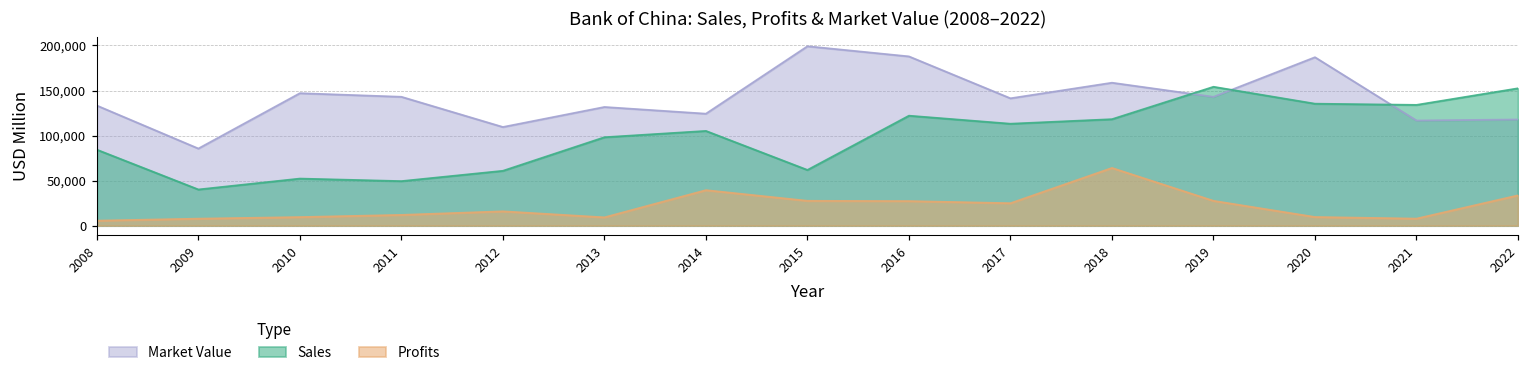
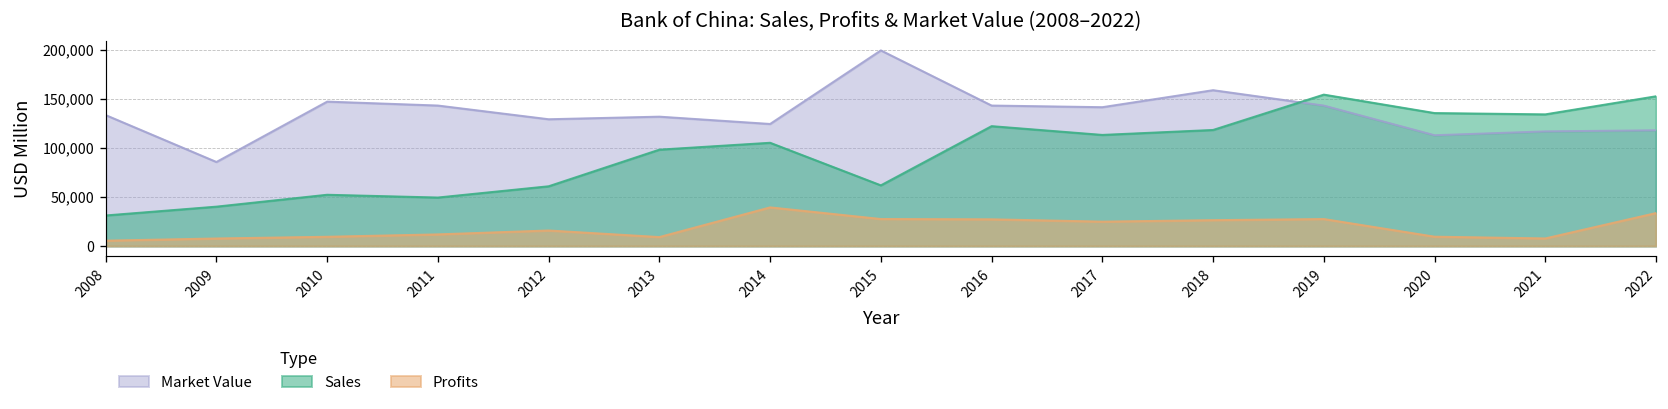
  {
    "Market Value": {
      "2008": "130,000",
      "2009": "90,000",
      "2010": "150,000",
      "2011": "140,000",
-     "2012": "110,000",
+     "2012": "130,000",
      "2013": "130,000",
      "2014": "120,000",
      "2015": "200,000",
-     "2016": "190,000",
+     "2016": "140,000",
      "2017": "140,000",
      "2018": "160,000",
      "2019": "140,000",
-     "2020": "190,000",
+     "2020": "110,000",
      "2021": "120,000",
      "2022": "120,000"
    },
    "Sales": {
-     "2008": "80,000",
+     "2008": "30,000",
      "2009": "40,000",
      "2010": "50,000",
      "2011": "50,000",
      "2012": "60,000",
      "2013": "100,000",
      "2014": "110,000",
      "2015": "60,000",
      "2016": "120,000",
      "2017": "110,000",
      "2018": "120,000",
      "2019": "150,000",
      "2020": "140,000",
      "2021": "130,000",
      "2022": "150,000"
    },
    "Profits": {
      "2008": "10,000",
      "2009": "10,000",
      "2010": "10,000",
      "2011": "10,000",
      "2012": "20,000",
      "2013": "10,000",
      "2014": "40,000",
      "2015": "30,000",
      "2016": "30,000",
      "2017": "20,000",
-     "2018": "60,000",
+     "2018": "30,000",
      "2019": "30,000",
      "2020": "10,000",
      "2021": "10,000",
      "2022": "30,000"
    }
  }
